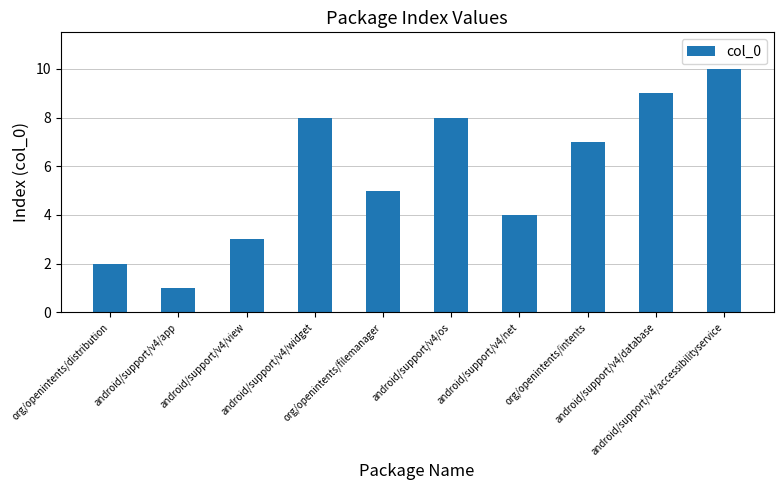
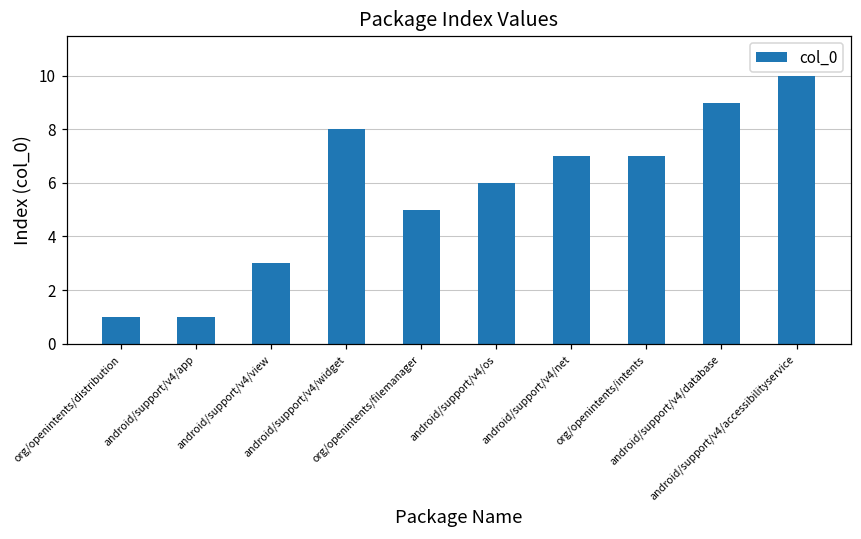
  {
-   "org/openintents/distribution": 2,
+   "org/openintents/distribution": 1,
    "android/support/v4/app": 1,
    "android/support/v4/view": 3,
    "android/support/v4/widget": 8,
    "org/openintents/filemanager": 5,
-   "android/support/v4/os": 8,
-   "android/support/v4/net": 4,
+   "android/support/v4/os": 6,
+   "android/support/v4/net": 7,
    "org/openintents/intents": 7,
    "android/support/v4/database": 9,
    "android/support/v4/accessibilityservice": 10
  }
